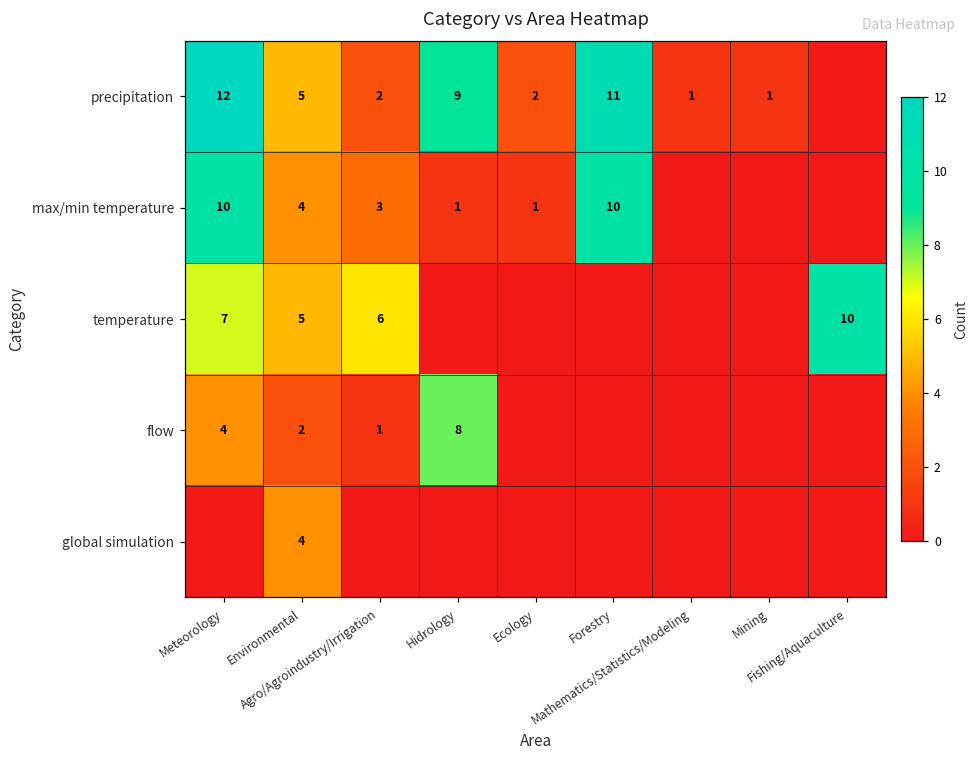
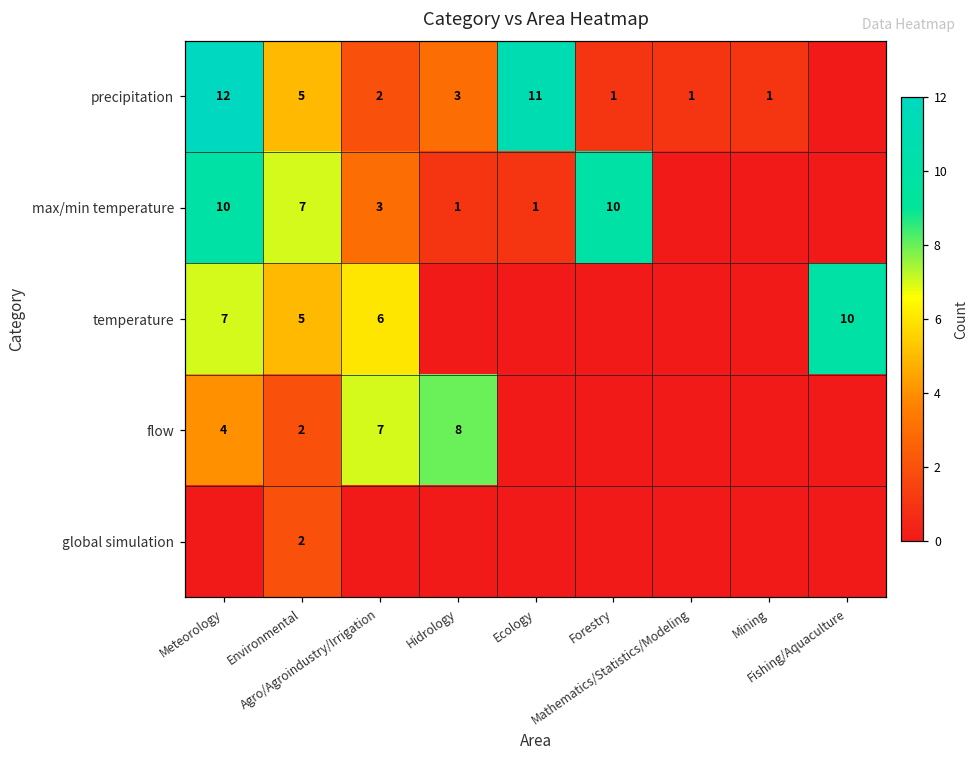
  {
    "precipitation": {
      "Meteorology": 12,
      "Environmental": 5,
      "Agro/Agroindustry/Irrigation": 2,
-     "Hidrology": 9,
-     "Ecology": 2,
-     "Forestry": 11,
+     "Hidrology": 3,
+     "Ecology": 11,
+     "Forestry": 1,
      "Mathematics/Statistics/Modeling": 1,
      "Mining": 1
    },
    "max/min temperature": {
      "Meteorology": 10,
-     "Environmental": 4,
+     "Environmental": 7,
      "Agro/Agroindustry/Irrigation": 3,
      "Hidrology": 1,
      "Ecology": 1,
      "Forestry": 10
    },
    "temperature": {
      "Meteorology": 7,
      "Environmental": 5,
      "Agro/Agroindustry/Irrigation": 6,
      "Fishing/Aquaculture": 10
    },
    "flow": {
      "Meteorology": 4,
      "Environmental": 2,
-     "Agro/Agroindustry/Irrigation": 1,
+     "Agro/Agroindustry/Irrigation": 7,
      "Hidrology": 8
    },
    "global simulation": {
-     "Environmental": 4
+     "Environmental": 2
    }
  }
